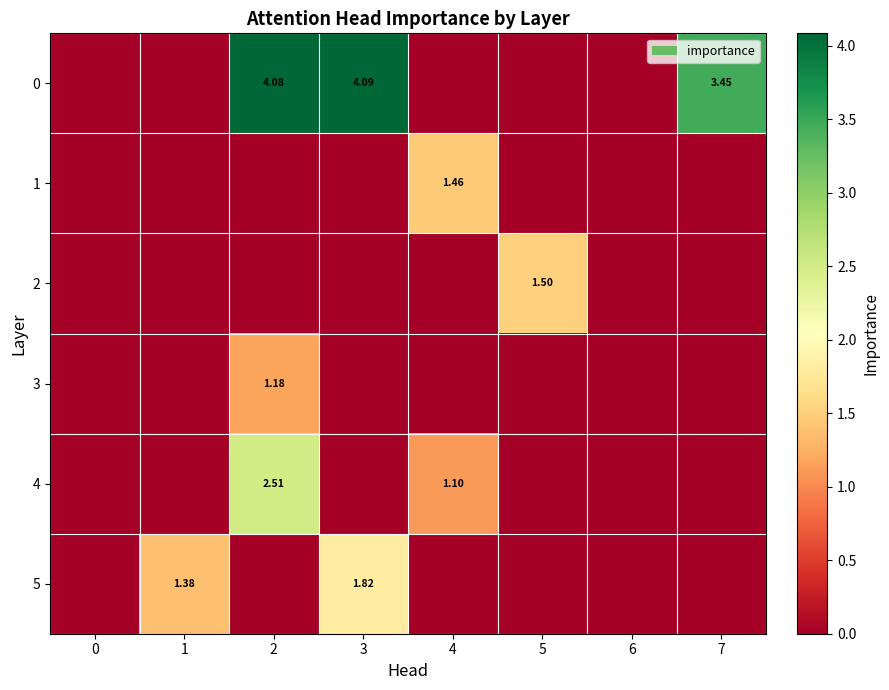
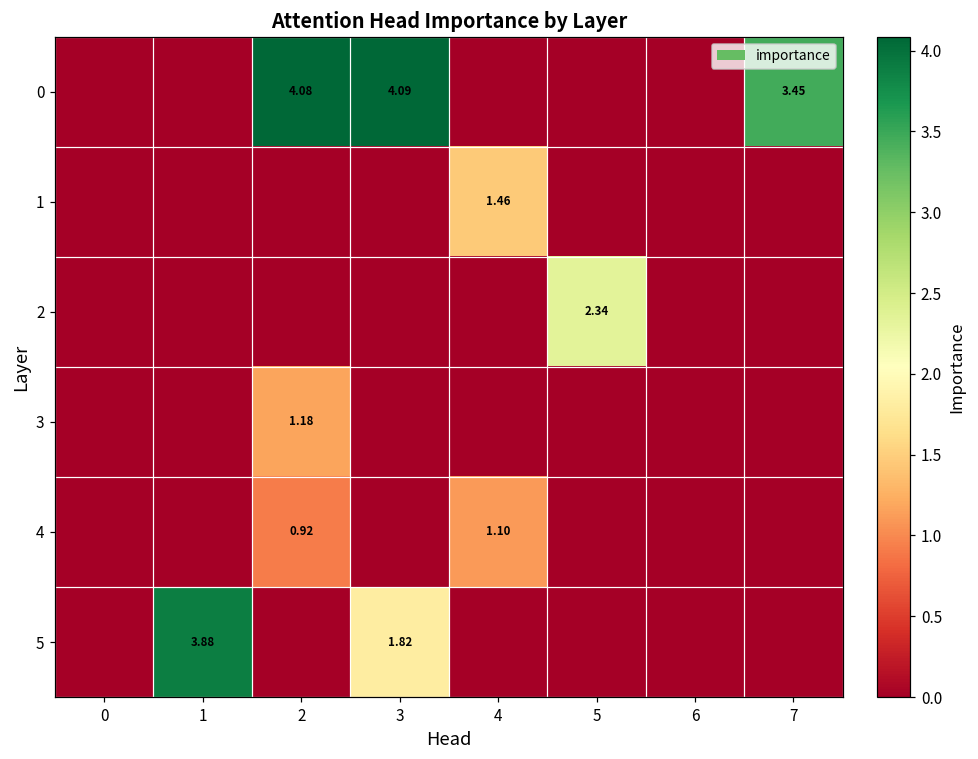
  {
    "0": {
      "2": 4.08,
      "3": 4.09,
      "7": 3.45
    },
    "1": {
      "4": 1.46
    },
    "2": {
-     "5": 1.50
+     "5": 2.34
    },
    "3": {
      "2": 1.18
    },
    "4": {
-     "2": 2.51,
+     "2": 0.92,
      "4": 1.10
    },
    "5": {
-     "1": 1.38,
+     "1": 3.88,
      "3": 1.82
    }
  }
